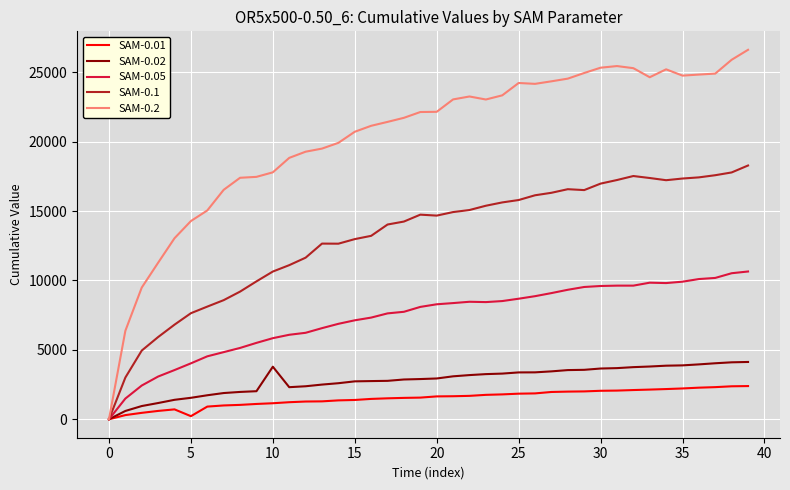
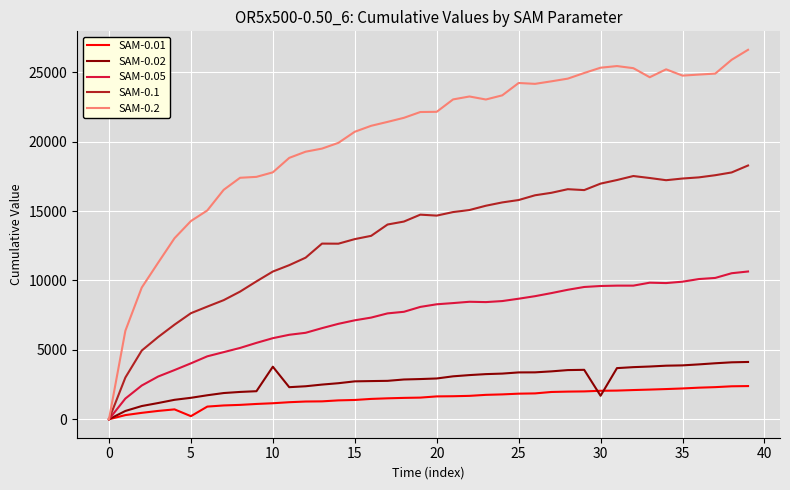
  {
    "SAM-0.01": {
      "5": 200,
      "10": 1200,
      "15": 1400,
      "20": 1600,
      "25": 1800,
      "30": 2100,
      "35": 2200
    },
    "SAM-0.02": {
      "5": 1500,
      "10": 3800,
      "15": 2700,
      "20": 2900,
      "25": 3400,
-     "30": 3700,
+     "30": 1700,
      "35": 3900
    },
    "SAM-0.2": {
      "5": 14300,
      "10": 17800,
      "15": 20700,
      "20": 22200,
      "25": 24200,
      "30": 25300,
      "35": 24800
    }
  }
